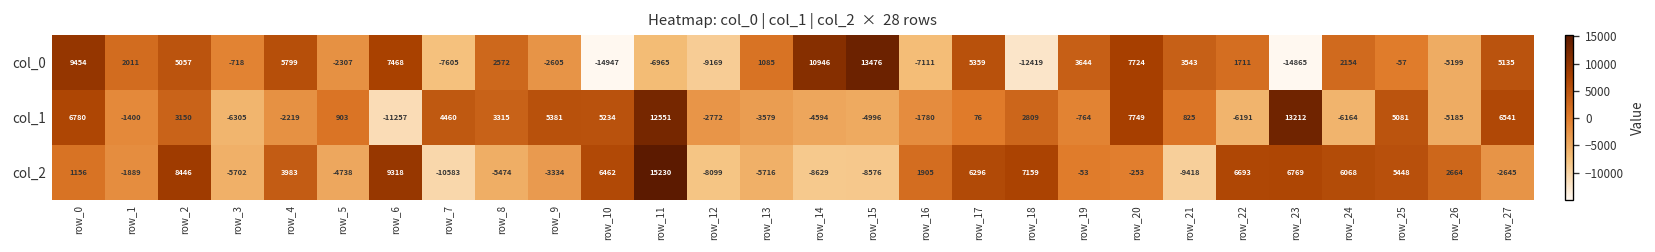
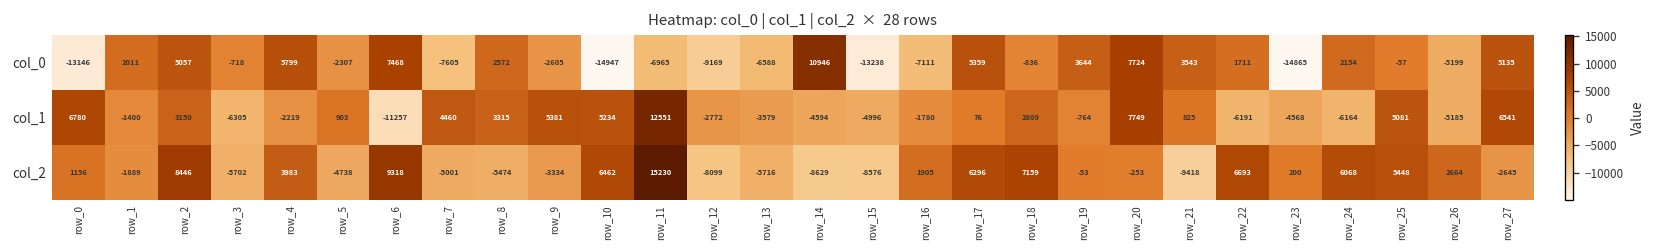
  {
    "col_0": {
-     "row_0": 9454,
+     "row_0": -13146,
      "row_1": 2011,
      "row_2": 5057,
      "row_3": -718,
      "row_4": 5799,
      "row_5": -2307,
      "row_6": 7468,
      "row_7": -7605,
      "row_8": 2572,
      "row_9": -2605,
      "row_10": -14947,
      "row_11": -6965,
      "row_12": -9169,
-     "row_13": 1085,
+     "row_13": -6588,
      "row_14": 10946,
-     "row_15": 13476,
+     "row_15": -13238,
      "row_16": -7111,
      "row_17": 5359,
-     "row_18": -12419,
+     "row_18": -836,
      "row_19": 3644,
      "row_20": 7724,
      "row_21": 3543,
      "row_22": 1711,
      "row_23": -14865,
      "row_24": 2154,
      "row_25": -57,
      "row_26": -5199,
      "row_27": 5135
    },
    "col_1": {
      "row_0": 6780,
      "row_1": -1400,
      "row_2": 3150,
      "row_3": -6305,
      "row_4": -2219,
      "row_5": 903,
      "row_6": -11257,
      "row_7": 4460,
      "row_8": 3315,
      "row_9": 5381,
      "row_10": 5234,
      "row_11": 12551,
      "row_12": -2772,
      "row_13": -3579,
      "row_14": -4594,
      "row_15": -4996,
      "row_16": -1780,
      "row_17": 76,
      "row_18": 2809,
      "row_19": -764,
      "row_20": 7749,
      "row_21": 825,
      "row_22": -6191,
-     "row_23": 13212,
+     "row_23": -4568,
      "row_24": -6164,
      "row_25": 5081,
      "row_26": -5185,
      "row_27": 6541
    },
    "col_2": {
      "row_0": 1156,
      "row_1": -1889,
      "row_2": 8446,
      "row_3": -5702,
      "row_4": 3983,
      "row_5": -4738,
      "row_6": 9318,
-     "row_7": -10583,
+     "row_7": -5001,
      "row_8": -5474,
      "row_9": -3334,
      "row_10": 6462,
      "row_11": 15230,
      "row_12": -8099,
      "row_13": -5716,
      "row_14": -8629,
      "row_15": -8576,
      "row_16": 1905,
      "row_17": 6296,
      "row_18": 7159,
      "row_19": -53,
      "row_20": -253,
      "row_21": -9418,
      "row_22": 6693,
-     "row_23": 6769,
+     "row_23": 200,
      "row_24": 6068,
      "row_25": 5448,
      "row_26": 2664,
      "row_27": -2645
    }
  }
